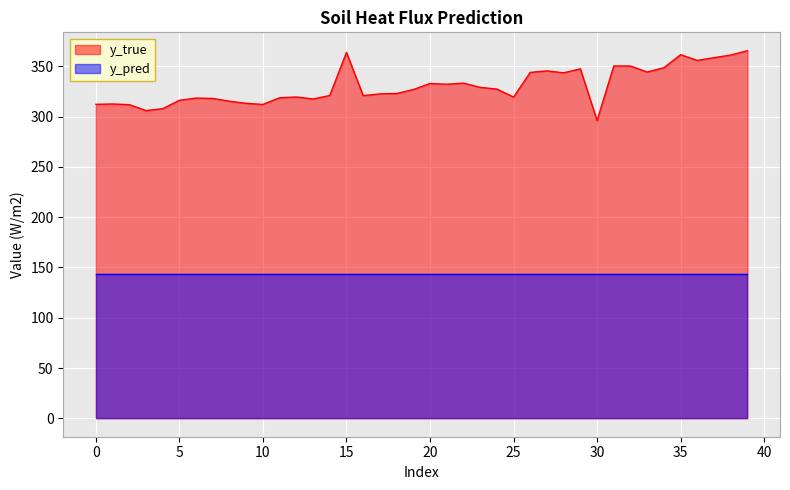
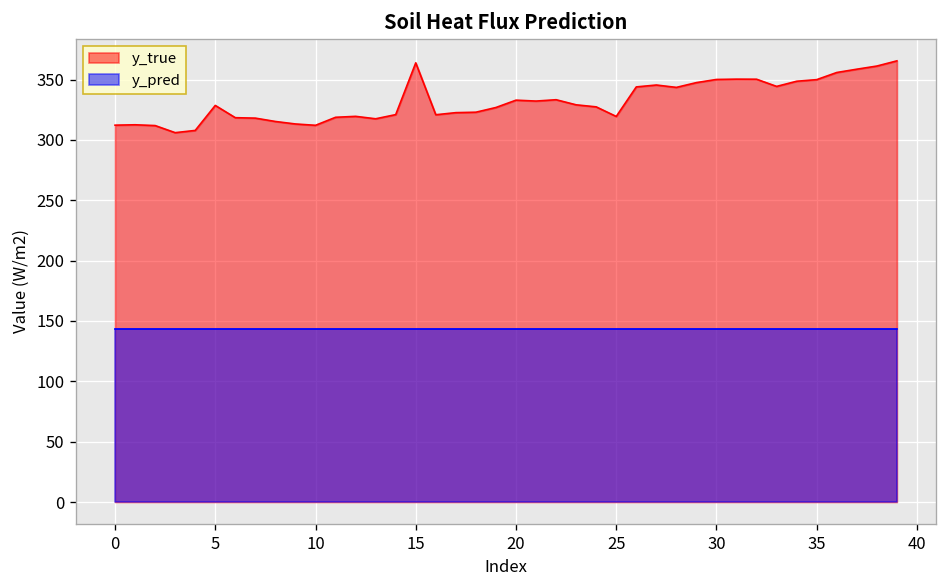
  {
    "y_true": {
      "0": 312,
-     "5": 316,
+     "5": 329,
      "10": 312,
      "15": 364,
      "20": 333,
      "25": 320,
-     "30": 296,
-     "35": 362
+     "30": 350,
+     "35": 350
    },
    "y_pred": {
      "0": 143,
      "5": 143,
      "10": 143,
      "15": 143,
      "20": 143,
      "25": 143,
      "30": 143,
      "35": 143
    }
  }
